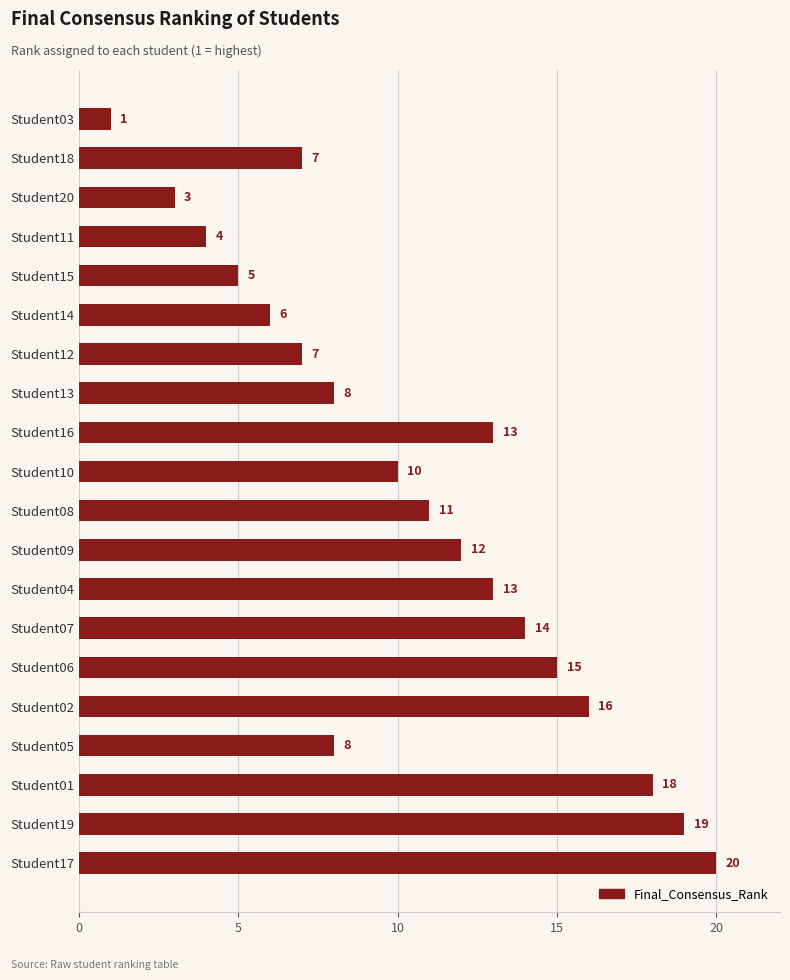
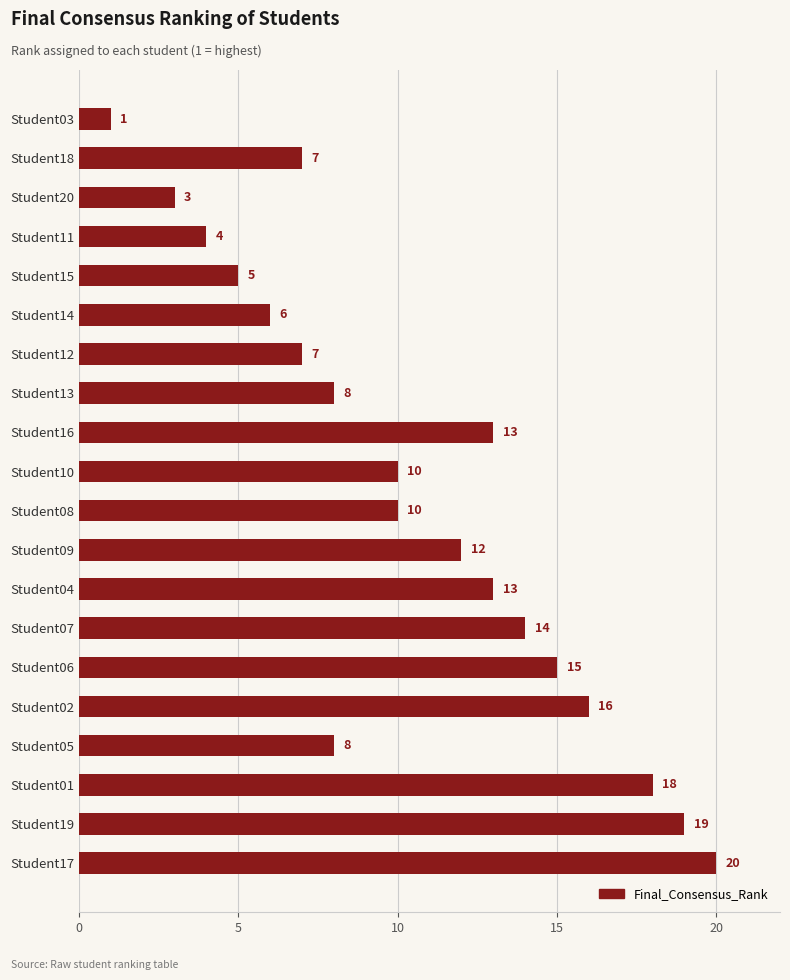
  {
    "Student03": 1,
    "Student18": 7,
    "Student20": 3,
    "Student11": 4,
    "Student15": 5,
    "Student14": 6,
    "Student12": 7,
    "Student13": 8,
    "Student16": 13,
    "Student10": 10,
-   "Student08": 11,
+   "Student08": 10,
    "Student09": 12,
    "Student04": 13,
    "Student07": 14,
    "Student06": 15,
    "Student02": 16,
    "Student05": 8,
    "Student01": 18,
    "Student19": 19,
    "Student17": 20
  }
